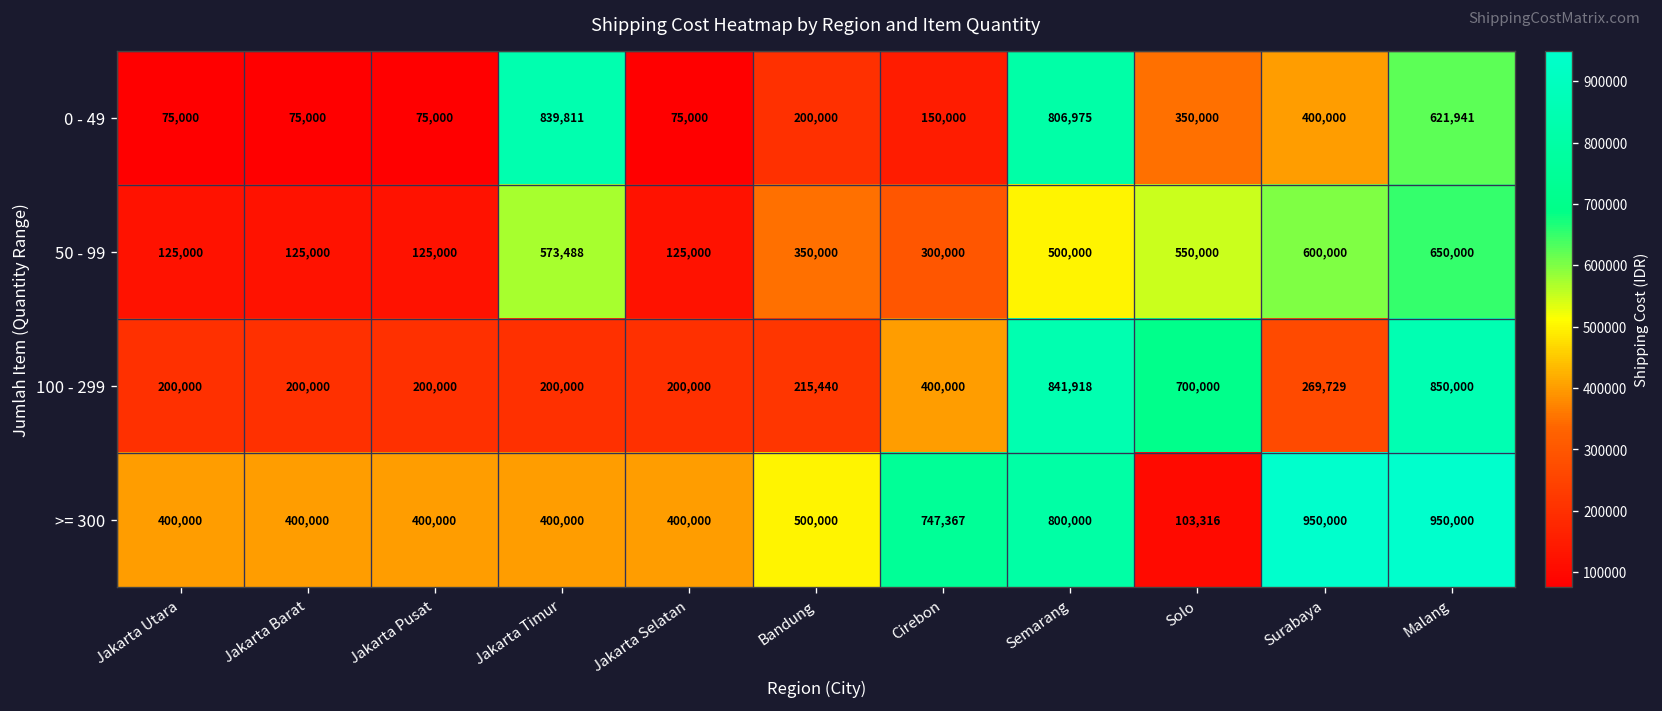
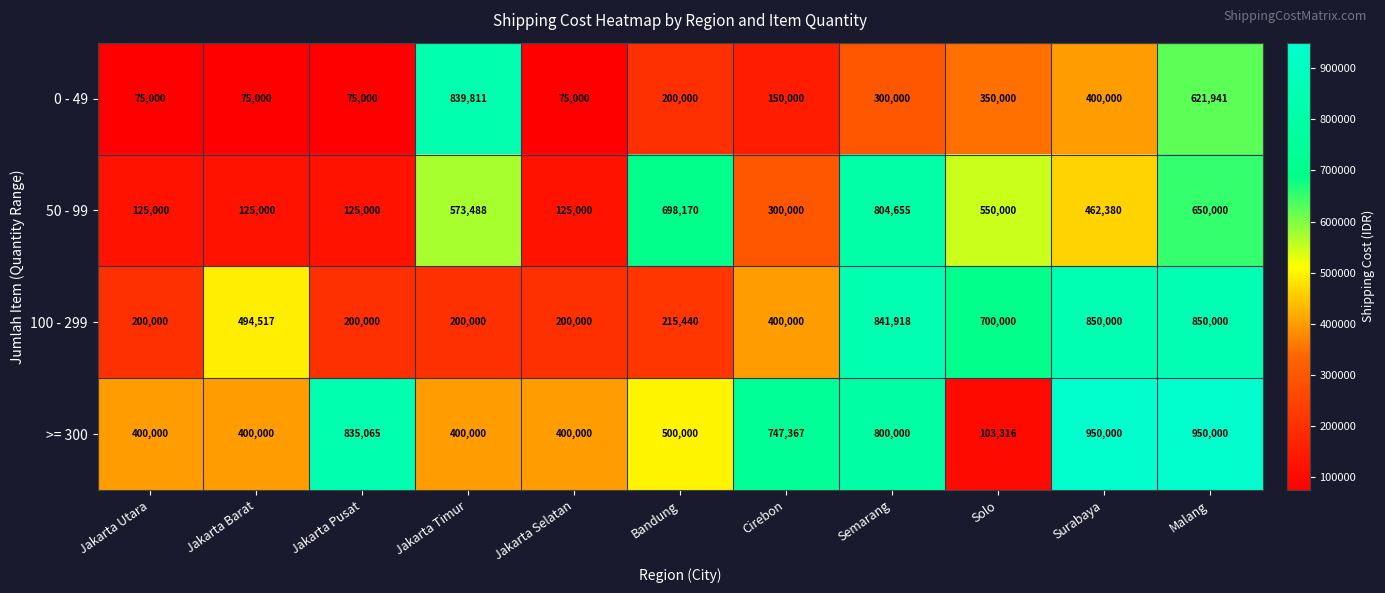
  {
    "0 - 49": {
      "Jakarta Utara": "75,000",
      "Jakarta Barat": "75,000",
      "Jakarta Pusat": "75,000",
      "Jakarta Timur": "839,811",
      "Jakarta Selatan": "75,000",
      "Bandung": "200,000",
      "Cirebon": "150,000",
-     "Semarang": "806,975",
+     "Semarang": "300,000",
      "Solo": "350,000",
      "Surabaya": "400,000",
      "Malang": "621,941"
    },
    "50 - 99": {
      "Jakarta Utara": "125,000",
      "Jakarta Barat": "125,000",
      "Jakarta Pusat": "125,000",
      "Jakarta Timur": "573,488",
      "Jakarta Selatan": "125,000",
-     "Bandung": "350,000",
+     "Bandung": "698,170",
      "Cirebon": "300,000",
-     "Semarang": "500,000",
+     "Semarang": "804,655",
      "Solo": "550,000",
-     "Surabaya": "600,000",
+     "Surabaya": "462,380",
      "Malang": "650,000"
    },
    "100 - 299": {
      "Jakarta Utara": "200,000",
-     "Jakarta Barat": "200,000",
+     "Jakarta Barat": "494,517",
      "Jakarta Pusat": "200,000",
      "Jakarta Timur": "200,000",
      "Jakarta Selatan": "200,000",
      "Bandung": "215,440",
      "Cirebon": "400,000",
      "Semarang": "841,918",
      "Solo": "700,000",
-     "Surabaya": "269,729",
+     "Surabaya": "850,000",
      "Malang": "850,000"
    },
    ">= 300": {
      "Jakarta Utara": "400,000",
      "Jakarta Barat": "400,000",
-     "Jakarta Pusat": "400,000",
+     "Jakarta Pusat": "835,065",
      "Jakarta Timur": "400,000",
      "Jakarta Selatan": "400,000",
      "Bandung": "500,000",
      "Cirebon": "747,367",
      "Semarang": "800,000",
      "Solo": "103,316",
      "Surabaya": "950,000",
      "Malang": "950,000"
    }
  }
